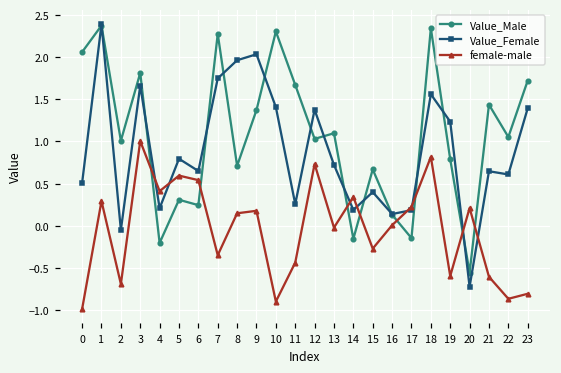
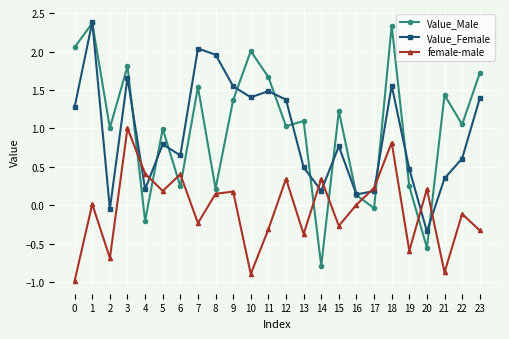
  {
    "Value_Male": {
      "0": 2.1,
      "2": 1.0,
      "3": 1.8,
      "4": -0.2,
-     "5": 0.3,
+     "5": 1.0,
      "6": 0.2,
-     "7": 2.3,
-     "8": 0.7,
+     "7": 1.5,
+     "8": 0.2,
      "9": 1.4,
-     "10": 2.3,
+     "10": 2.0,
      "11": 1.7,
      "12": 1.0,
      "13": 1.1,
-     "14": -0.2,
-     "15": 0.7,
-     "17": -0.1,
+     "14": -0.8,
+     "15": 1.2,
+     "17": 0.0,
      "18": 2.3,
-     "19": 0.8,
+     "19": 0.2,
      "20": -0.6,
      "21": 1.4,
      "22": 1.1,
      "23": 1.7
    },
    "Value_Female": {
-     "0": 0.5,
+     "0": 1.3,
      "2": 0.0,
      "3": 1.7,
      "4": 0.2,
      "5": 0.8,
      "6": 0.6,
-     "7": 1.7,
+     "7": 2.0,
      "8": 2.0,
-     "9": 2.0,
+     "9": 1.5,
      "10": 1.4,
-     "11": 0.3,
+     "11": 1.5,
      "12": 1.4,
-     "13": 0.7,
+     "13": 0.5,
      "14": 0.2,
-     "15": 0.4,
+     "15": 0.8,
      "17": 0.2,
      "18": 1.6,
-     "19": 1.2,
-     "20": -0.7,
-     "21": 0.6,
+     "19": 0.5,
+     "20": -0.3,
+     "21": 0.4,
      "22": 0.6,
      "23": 1.4
    },
    "female-male": {
      "0": -1.0,
-     "1": 0.3,
+     "1": 0.0,
      "2": -0.7,
      "3": 1.0,
      "4": 0.4,
-     "5": 0.6,
-     "6": 0.5,
-     "7": -0.3,
+     "5": 0.2,
+     "6": 0.4,
+     "7": -0.2,
      "8": 0.1,
      "9": 0.2,
      "10": -0.9,
-     "11": -0.4,
-     "12": 0.7,
-     "13": 0.0,
+     "11": -0.3,
+     "12": 0.3,
+     "13": -0.4,
      "14": 0.3,
      "15": -0.3,
      "16": 0.0,
      "17": 0.2,
      "18": 0.8,
      "19": -0.6,
      "20": 0.2,
-     "21": -0.6,
-     "22": -0.9,
-     "23": -0.8
+     "21": -0.9,
+     "22": -0.1,
+     "23": -0.3
    }
  }
